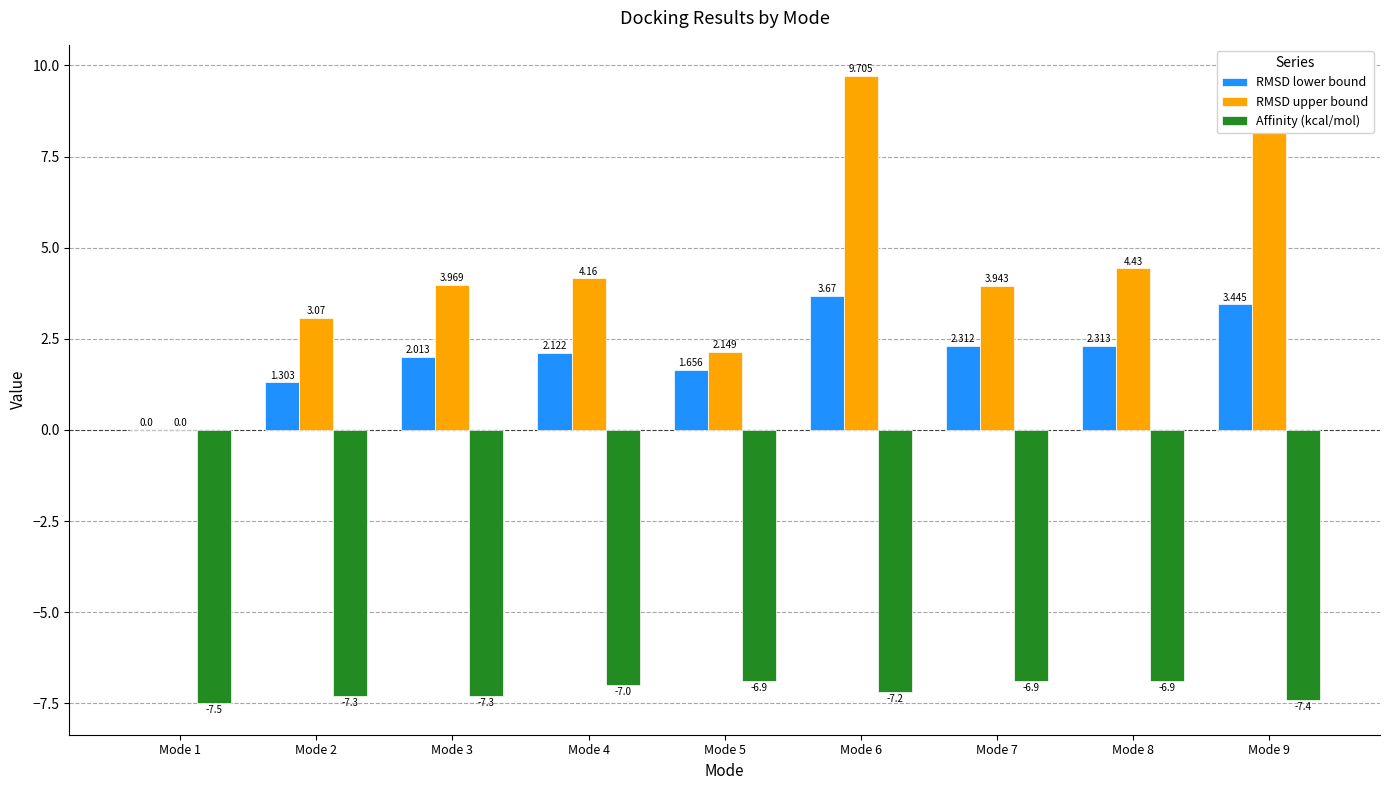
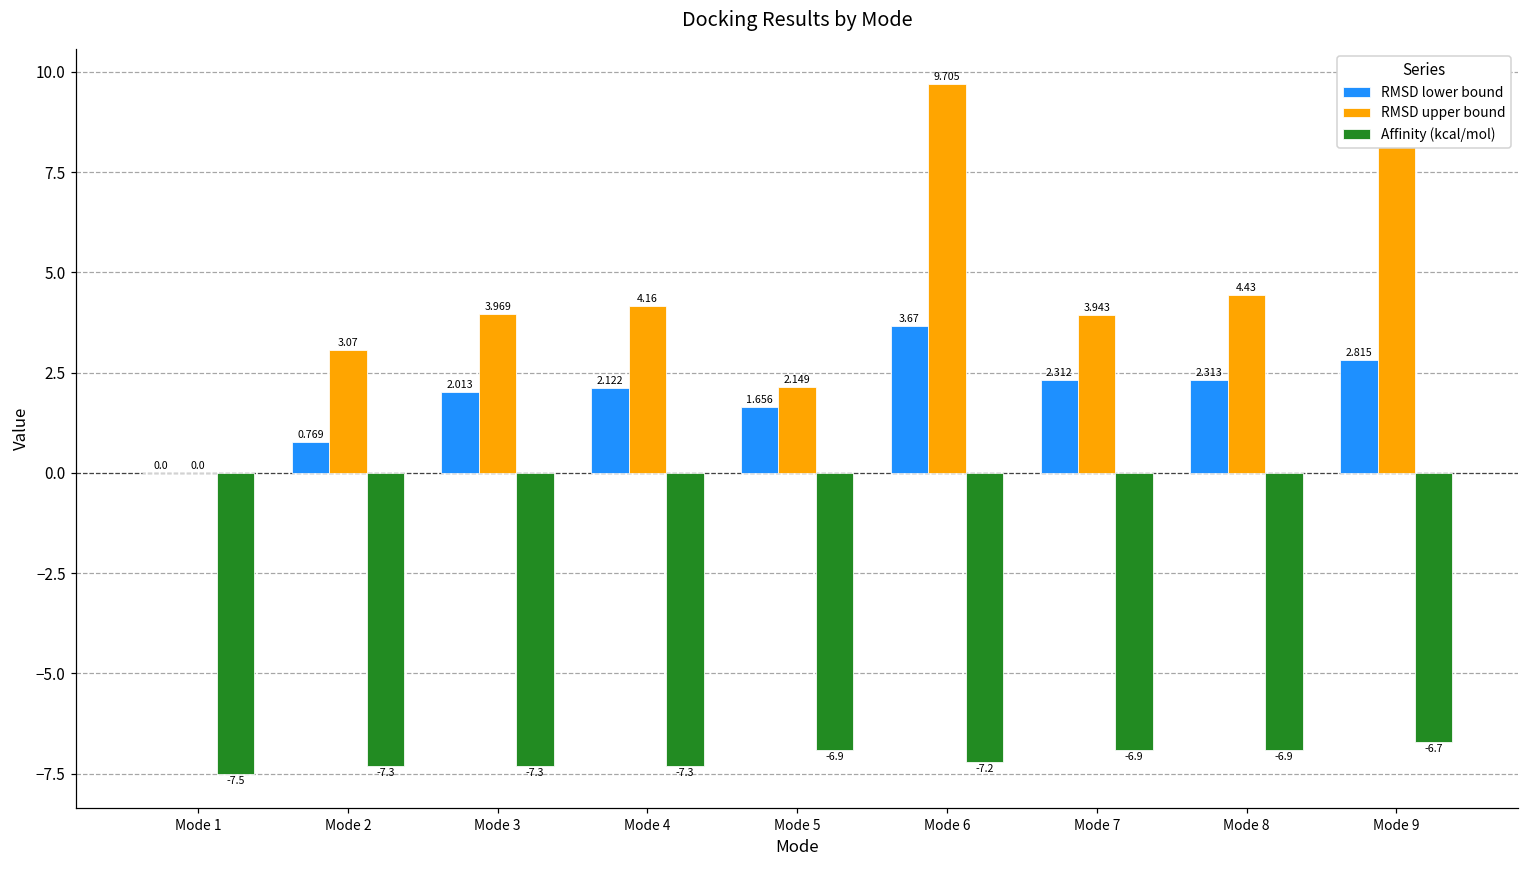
  {
    "RMSD lower bound": {
      "Mode 1": 0.0,
-     "Mode 2": 1.303,
+     "Mode 2": 0.769,
      "Mode 3": 2.013,
      "Mode 4": 2.122,
      "Mode 5": 1.656,
      "Mode 6": 3.67,
      "Mode 7": 2.312,
      "Mode 8": 2.313,
-     "Mode 9": 3.445
+     "Mode 9": 2.815
    },
    "RMSD upper bound": {
      "Mode 1": 0.0,
      "Mode 2": 3.07,
      "Mode 3": 3.969,
      "Mode 4": 4.16,
      "Mode 5": 2.149,
      "Mode 6": 9.705,
      "Mode 7": 3.943,
      "Mode 8": 4.43
    },
    "Affinity (kcal/mol)": {
      "Mode 1": -7.5,
      "Mode 2": -7.3,
      "Mode 3": -7.3,
-     "Mode 4": -7.0,
+     "Mode 4": -7.3,
      "Mode 5": -6.9,
      "Mode 6": -7.2,
      "Mode 7": -6.9,
      "Mode 8": -6.9,
-     "Mode 9": -7.4
+     "Mode 9": -6.7
    }
  }
